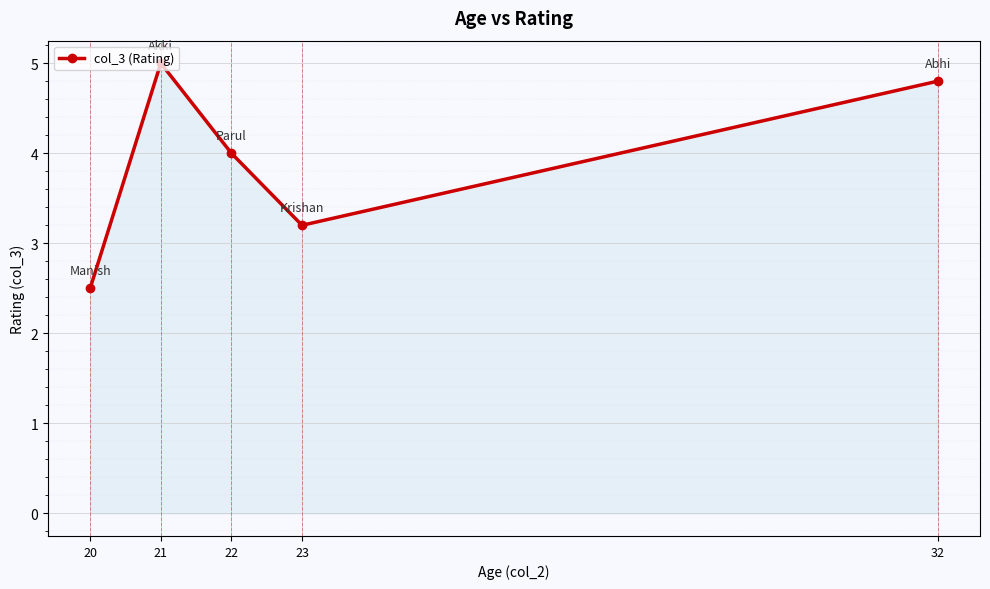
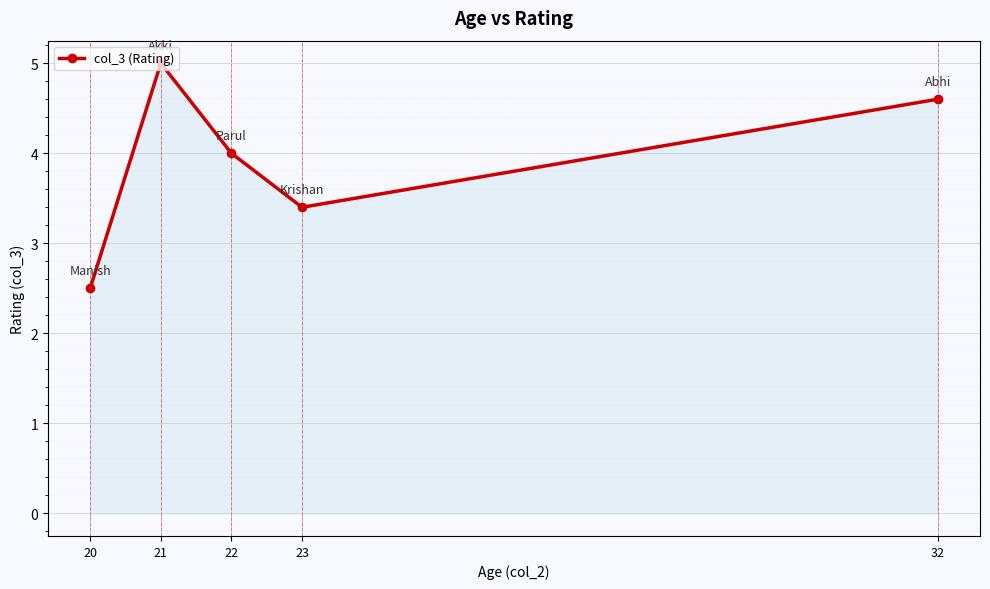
  {
    "20": 2.5,
    "22": 4.0,
-   "23": 3.2,
-   "32": 4.8
+   "23": 3.4,
+   "32": 4.6
  }
